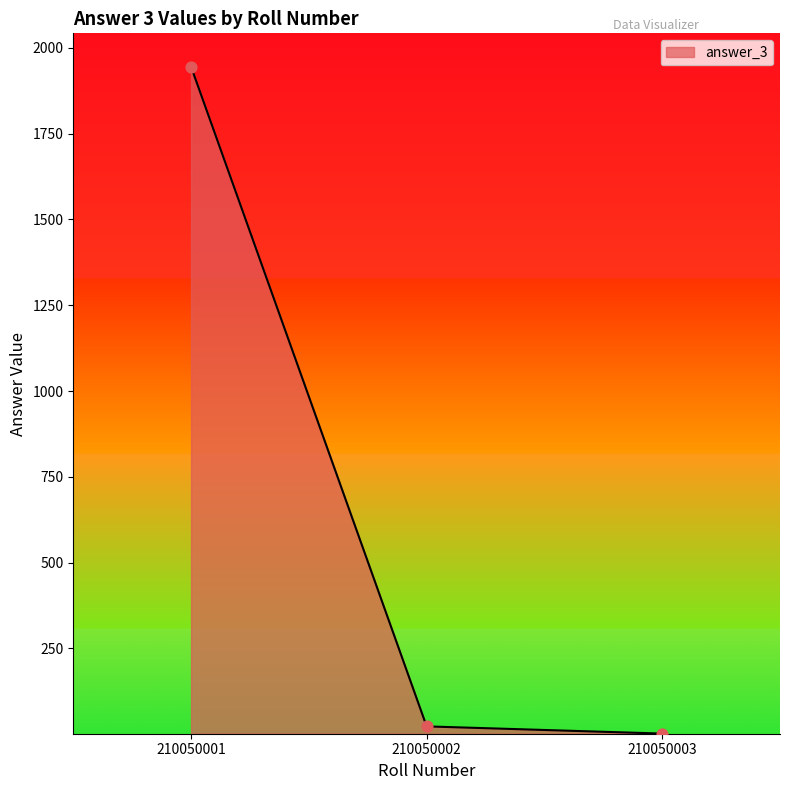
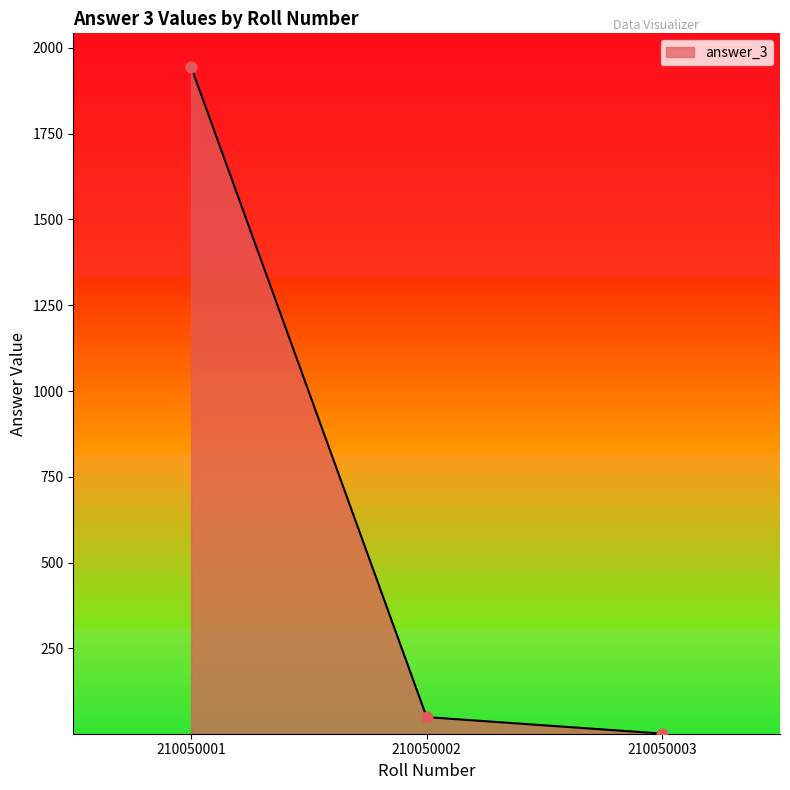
  {
    "210050001": 1950,
-   "210050002": 20,
+   "210050002": 50,
    "210050003": 0
  }
